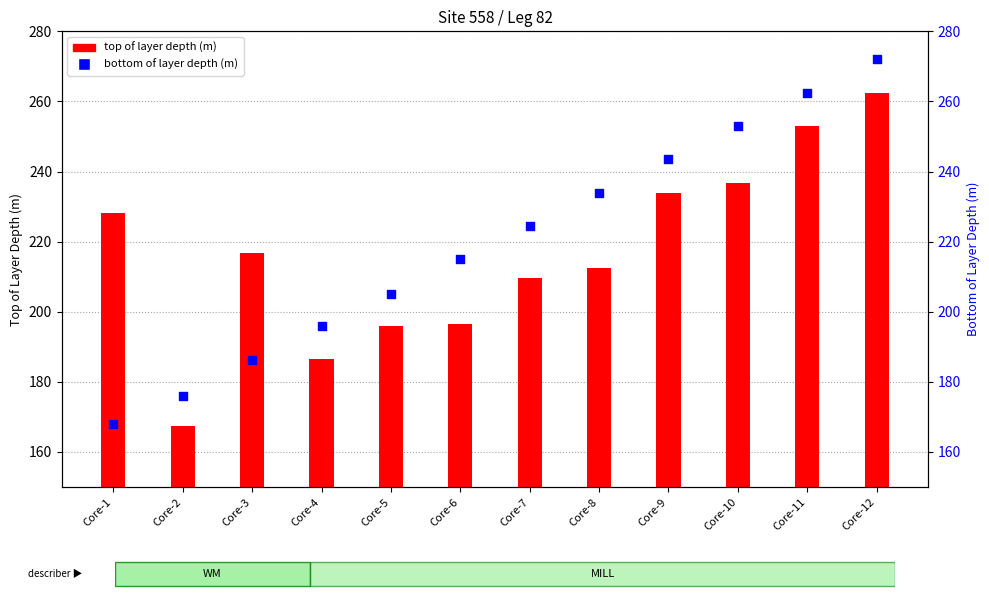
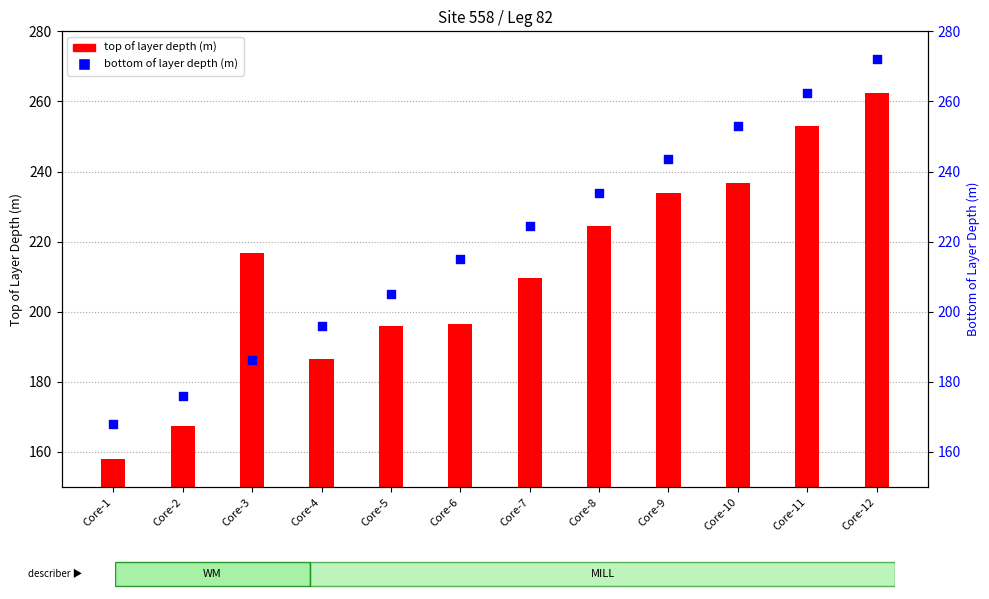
  {
    "Site 558 / Leg 82": {
      "top of layer depth (m)": {
-       "Core-1": 228,
+       "Core-1": 158,
        "Core-2": 168,
        "Core-3": 217,
        "Core-4": 187,
        "Core-5": 196,
        "Core-6": 196,
        "Core-7": 210,
-       "Core-8": 212,
+       "Core-8": 225,
        "Core-9": 234,
        "Core-10": 237,
        "Core-11": 253,
        "Core-12": 263
      }
    }
  }
